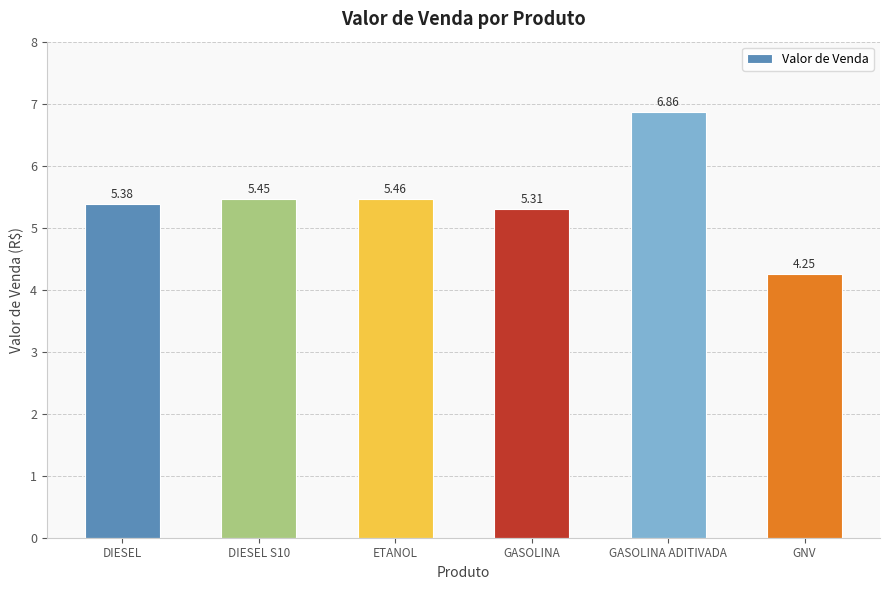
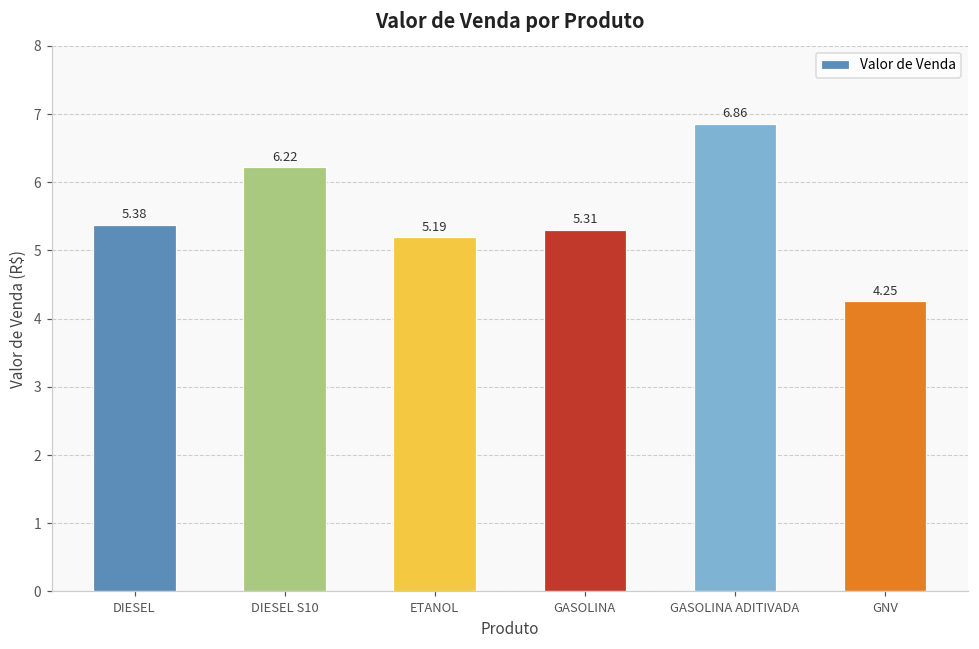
  {
    "DIESEL": 5.38,
-   "DIESEL S10": 5.45,
-   "ETANOL": 5.46,
+   "DIESEL S10": 6.22,
+   "ETANOL": 5.19,
    "GASOLINA": 5.31,
    "GASOLINA ADITIVADA": 6.86,
    "GNV": 4.25
  }
